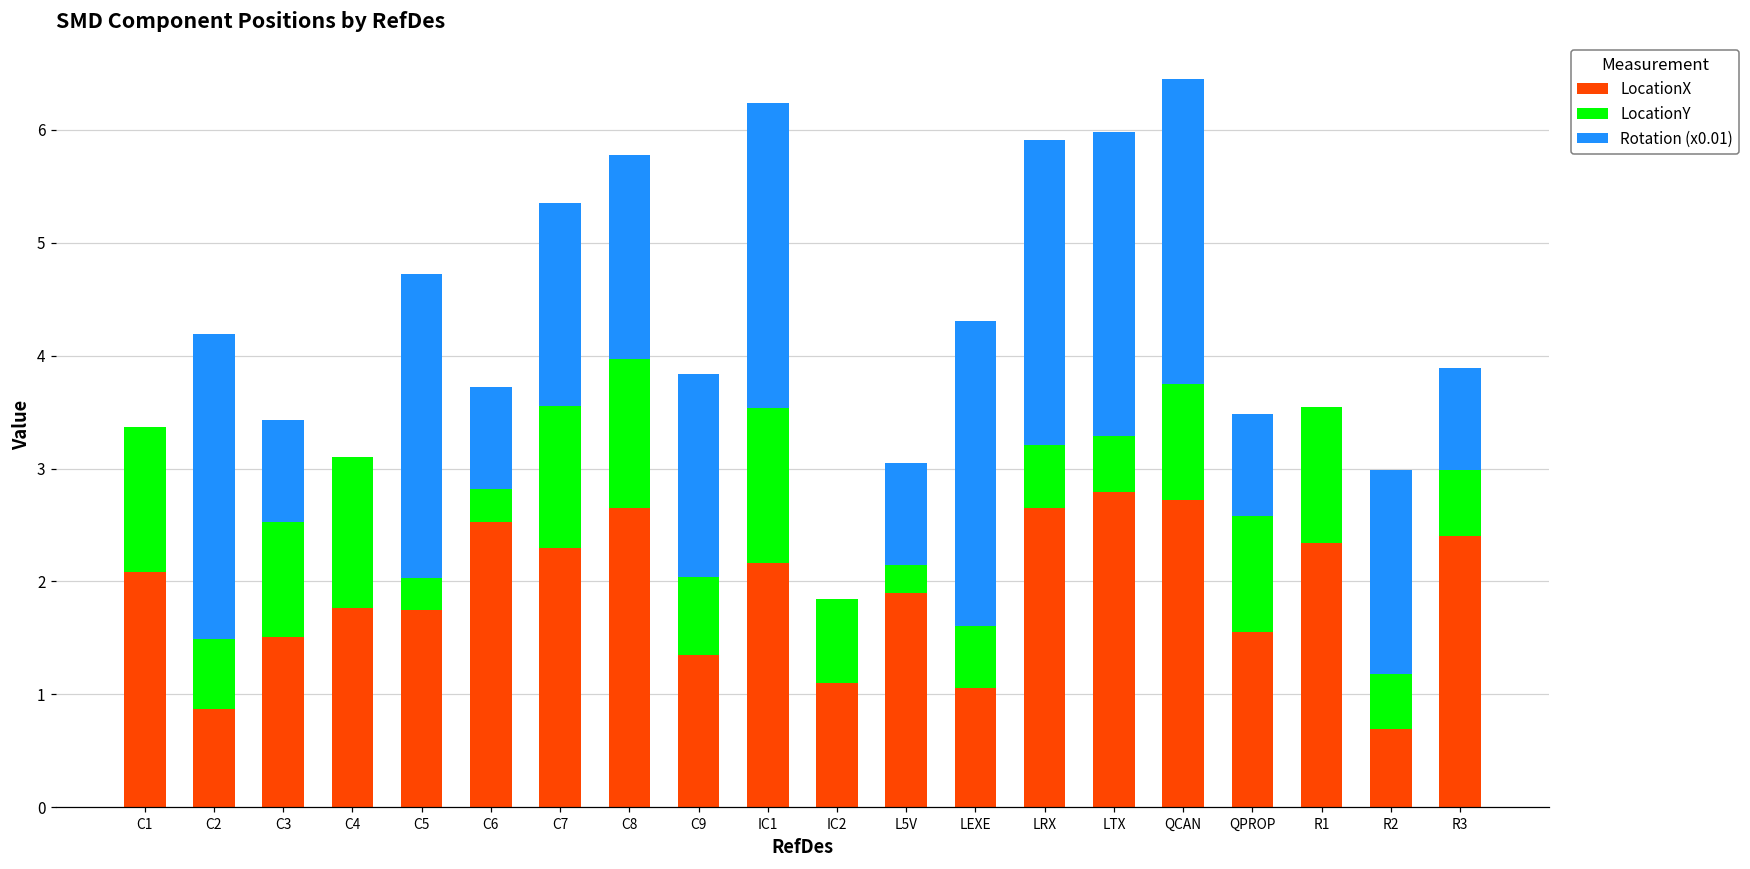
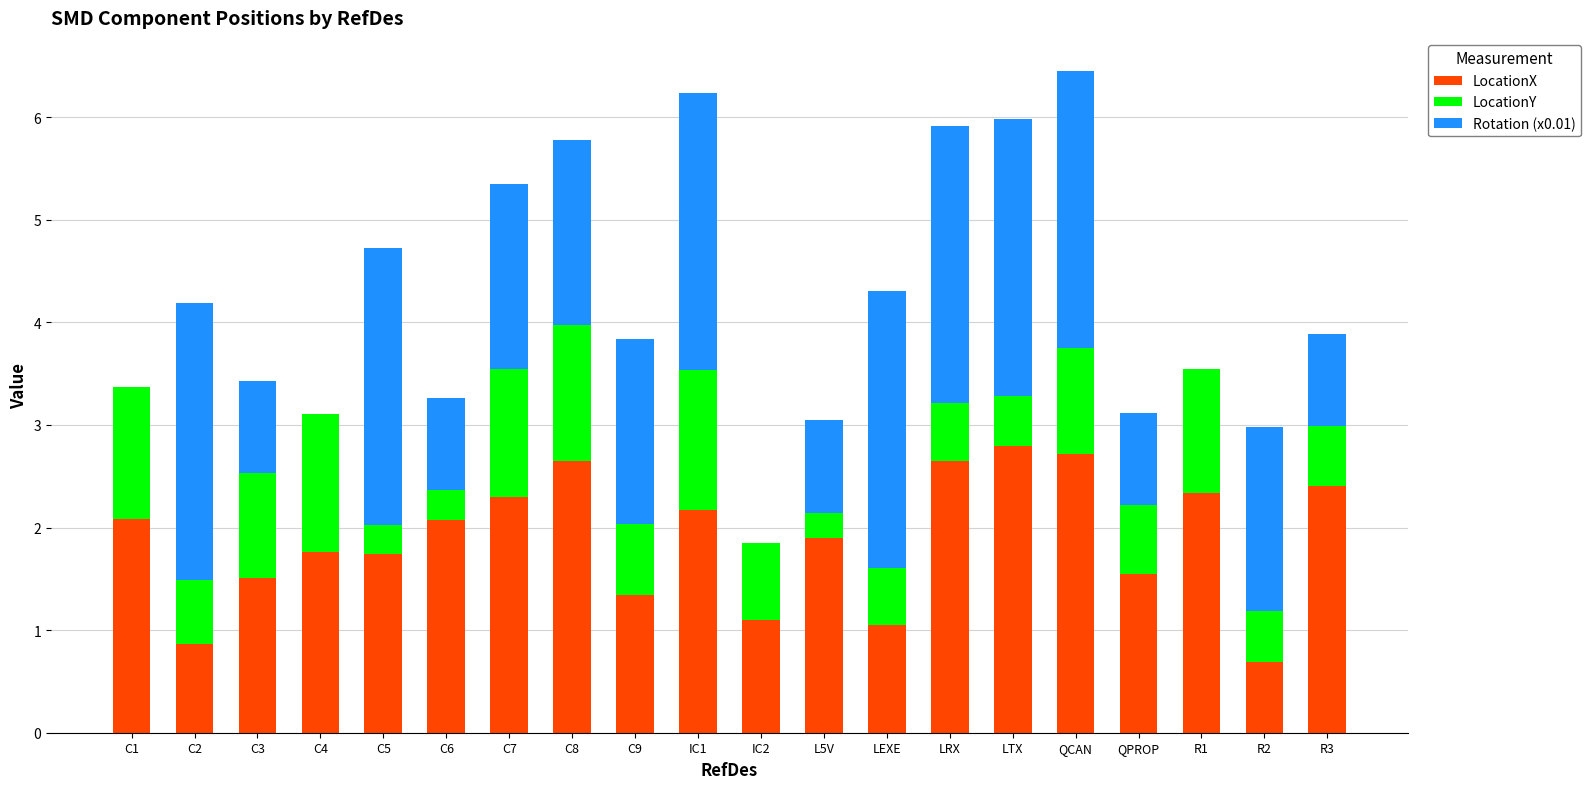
  {
    "LocationX": {
      "C1": 2.09,
      "C2": 0.87,
      "C3": 1.51,
      "C4": 1.76,
      "C5": 1.74,
-     "C6": 2.52,
+     "C6": 2.07,
      "C7": 2.29,
      "C8": 2.65,
      "C9": 1.35,
      "IC1": 2.17,
      "IC2": 1.10,
      "L5V": 1.89,
      "LEXE": 1.05,
      "LRX": 2.65,
      "LTX": 2.80,
      "QCAN": 2.72,
      "QPROP": 1.55,
      "R1": 2.34,
      "R2": 0.69,
      "R3": 2.40
    },
    "LocationY": {
      "C1": 1.29,
      "C2": 0.62,
      "C3": 1.02,
      "C4": 1.34,
      "C5": 0.28,
      "C6": 0.30,
      "C7": 1.26,
      "C8": 1.32,
      "C9": 0.69,
      "IC1": 1.37,
      "IC2": 0.75,
      "L5V": 0.25,
      "LEXE": 0.56,
      "LRX": 0.56,
      "LTX": 0.49,
      "QCAN": 1.03,
-     "QPROP": 1.03,
+     "QPROP": 0.67,
      "R1": 1.21,
      "R2": 0.49,
      "R3": 0.59
    },
    "Rotation (x0.01)": {
      "C1": 0.00,
      "C2": 2.70,
      "C3": 0.90,
      "C4": 0.00,
      "C5": 2.70,
      "C6": 0.90,
      "C7": 1.80,
      "C8": 1.80,
      "C9": 1.80,
      "IC1": 2.70,
      "IC2": 0.00,
      "L5V": 0.90,
      "LEXE": 2.70,
      "LRX": 2.70,
      "LTX": 2.70,
      "QCAN": 2.70,
      "QPROP": 0.90,
      "R1": 0.00,
      "R2": 1.80,
      "R3": 0.90
    }
  }
